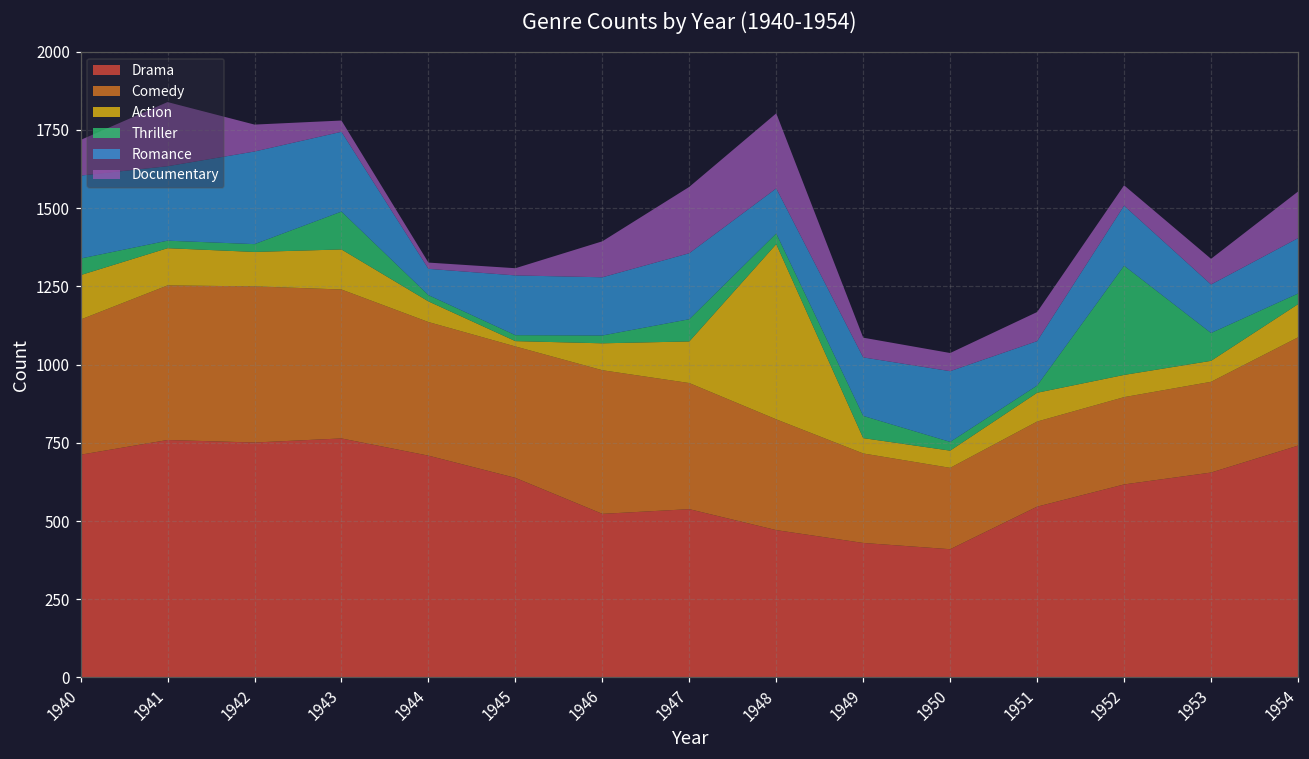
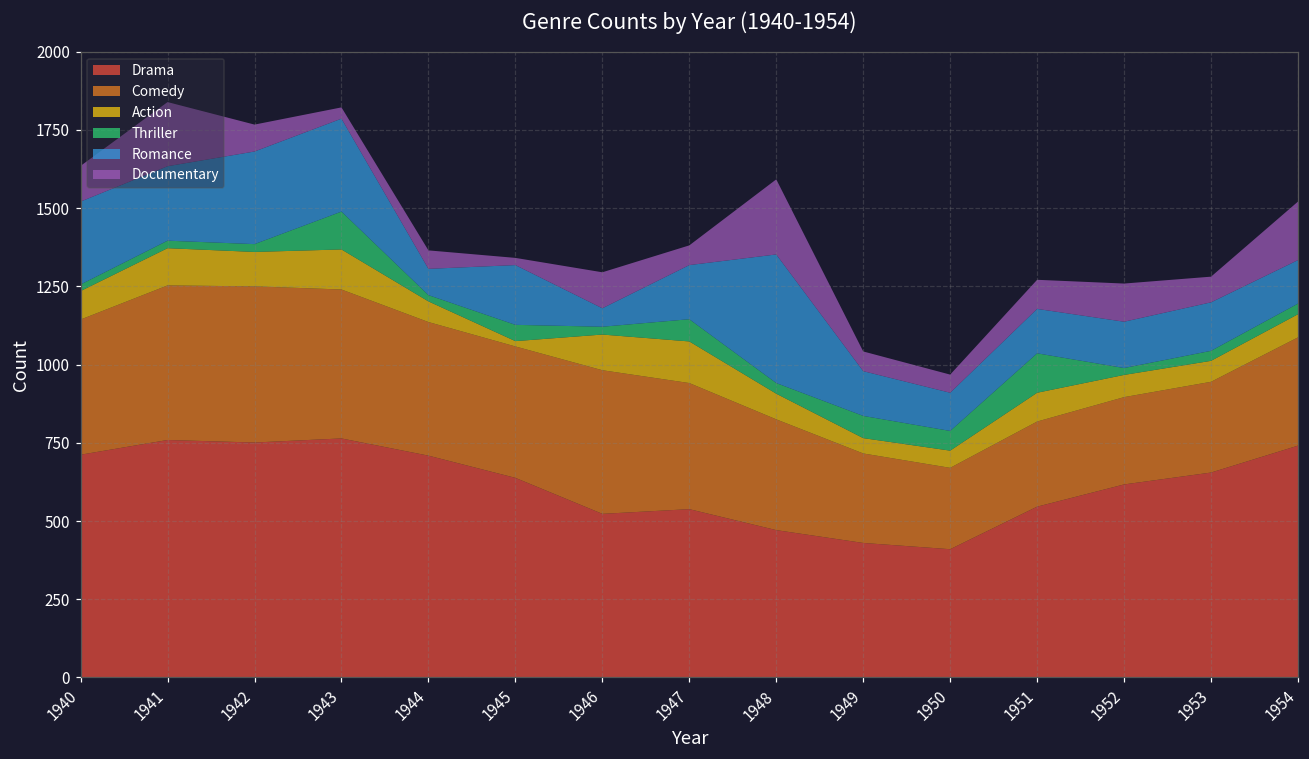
  {
    "Action": {
-     "1940": 140,
+     "1940": 90,
      "1941": 120,
      "1942": 110,
      "1943": 130,
      "1944": 70,
      "1945": 20,
-     "1946": 90,
+     "1946": 110,
      "1947": 130,
-     "1948": 560,
+     "1948": 80,
      "1949": 50,
      "1950": 60,
      "1951": 90,
      "1952": 70,
      "1953": 70,
-     "1954": 110
+     "1954": 70
    },
    "Thriller": {
-     "1940": 50,
+     "1940": 20,
      "1941": 20,
      "1942": 30,
      "1943": 120,
      "1944": 20,
-     "1945": 20,
+     "1945": 50,
      "1946": 30,
      "1947": 70,
      "1948": 30,
      "1949": 70,
-     "1950": 30,
-     "1951": 20,
-     "1952": 350,
-     "1953": 90,
+     "1950": 60,
+     "1951": 130,
+     "1952": 20,
+     "1953": 30,
      "1954": 30
    },
    "Romance": {
      "1940": 270,
      "1942": 300,
-     "1943": 260,
+     "1943": 300,
      "1944": 80,
      "1945": 190,
-     "1946": 190,
-     "1947": 210,
-     "1948": 140,
-     "1949": 190,
-     "1950": 230,
+     "1946": 60,
+     "1947": 170,
+     "1948": 410,
+     "1949": 140,
+     "1950": 120,
      "1951": 140,
-     "1952": 190,
+     "1952": 150,
      "1953": 160,
-     "1954": 180
+     "1954": 140
    },
    "Documentary": {
      "1940": 110,
      "1942": 90,
      "1943": 40,
-     "1944": 20,
+     "1944": 60,
      "1945": 20,
      "1946": 120,
-     "1947": 210,
+     "1947": 60,
      "1948": 240,
      "1949": 60,
      "1950": 60,
      "1951": 90,
-     "1952": 70,
+     "1952": 120,
      "1953": 80,
-     "1954": 150
+     "1954": 190
    }
  }
